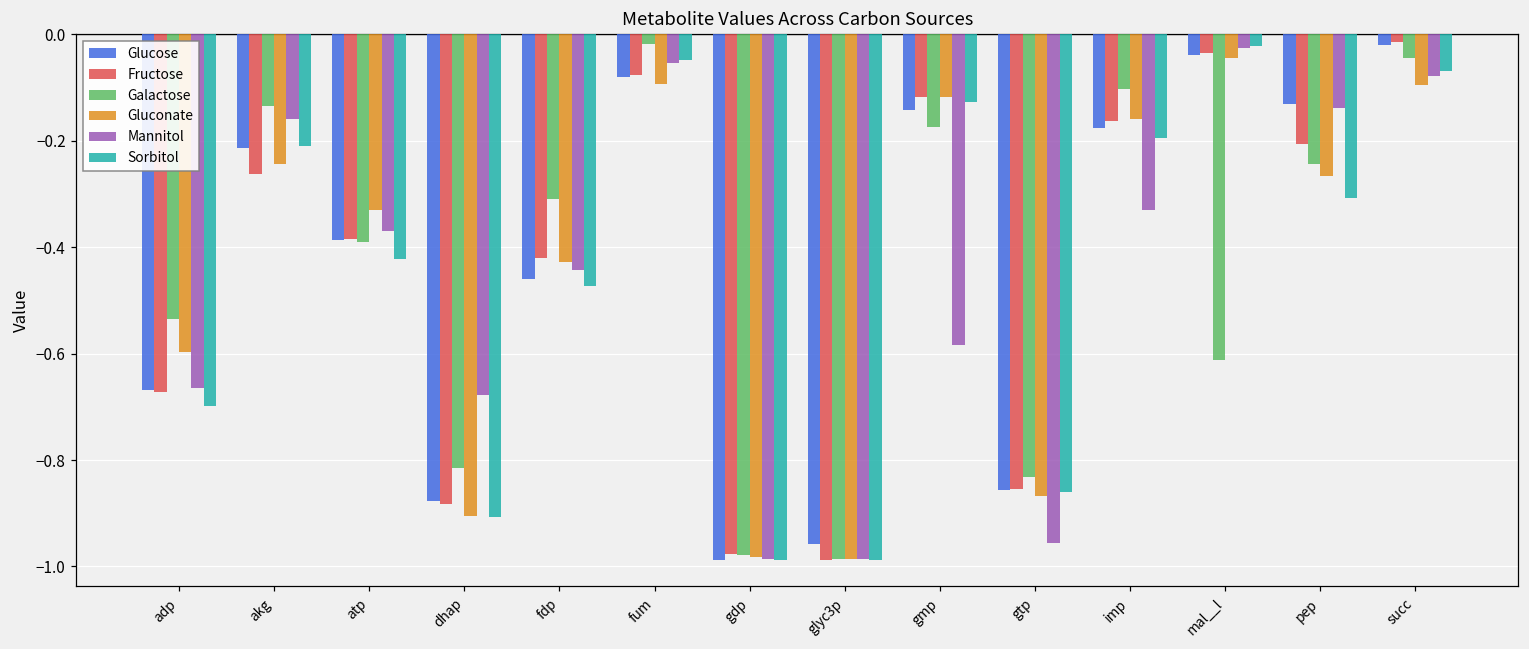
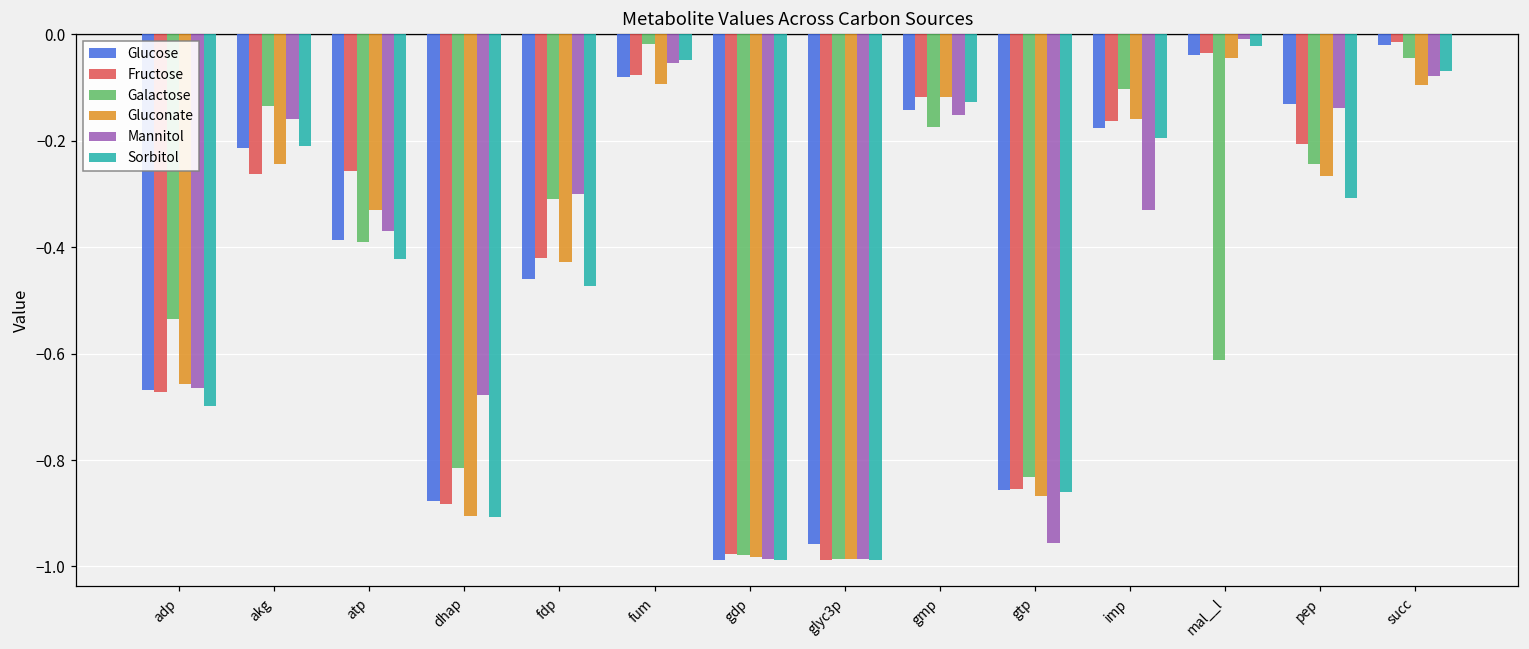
  {
    "Glucose": {
      "adp": -0.67,
      "akg": -0.21,
      "atp": -0.39,
      "dhap": -0.88,
      "fdp": -0.46,
      "fum": -0.08,
      "gdp": -0.99,
      "glyc3p": -0.96,
      "gmp": -0.14,
      "gtp": -0.86,
      "imp": -0.18,
      "mal__l": -0.04,
      "pep": -0.13,
      "succ": -0.02
    },
    "Fructose": {
      "adp": -0.67,
      "akg": -0.26,
-     "atp": -0.38,
+     "atp": -0.26,
      "dhap": -0.88,
      "fdp": -0.42,
      "fum": -0.08,
      "gdp": -0.98,
      "glyc3p": -0.99,
      "gmp": -0.12,
      "gtp": -0.85,
      "imp": -0.16,
      "mal__l": -0.04,
      "pep": -0.21,
      "succ": -0.01
    },
    "Galactose": {
      "adp": -0.54,
      "akg": -0.13,
      "atp": -0.39,
      "dhap": -0.82,
      "fdp": -0.31,
      "fum": -0.02,
      "gdp": -0.98,
      "glyc3p": -0.99,
      "gmp": -0.17,
      "gtp": -0.83,
      "imp": -0.10,
      "mal__l": -0.61,
      "pep": -0.24,
      "succ": -0.04
    },
    "Gluconate": {
-     "adp": -0.60,
+     "adp": -0.66,
      "akg": -0.24,
      "atp": -0.33,
      "dhap": -0.91,
      "fdp": -0.43,
      "fum": -0.09,
      "gdp": -0.98,
      "glyc3p": -0.99,
      "gmp": -0.12,
      "gtp": -0.87,
      "imp": -0.16,
      "mal__l": -0.04,
      "pep": -0.27,
      "succ": -0.09
    },
    "Mannitol": {
      "adp": -0.66,
      "akg": -0.16,
      "atp": -0.37,
      "dhap": -0.68,
-     "fdp": -0.44,
+     "fdp": -0.30,
      "fum": -0.05,
      "gdp": -0.99,
      "glyc3p": -0.99,
-     "gmp": -0.58,
+     "gmp": -0.15,
      "gtp": -0.96,
      "imp": -0.33,
-     "mal__l": -0.03,
+     "mal__l": -0.01,
      "pep": -0.14,
      "succ": -0.08
    },
    "Sorbitol": {
      "adp": -0.70,
      "akg": -0.21,
      "atp": -0.42,
      "dhap": -0.91,
      "fdp": -0.47,
      "fum": -0.05,
      "gdp": -0.99,
      "glyc3p": -0.99,
      "gmp": -0.13,
      "gtp": -0.86,
      "imp": -0.19,
      "mal__l": -0.02,
      "pep": -0.31,
      "succ": -0.07
    }
  }
